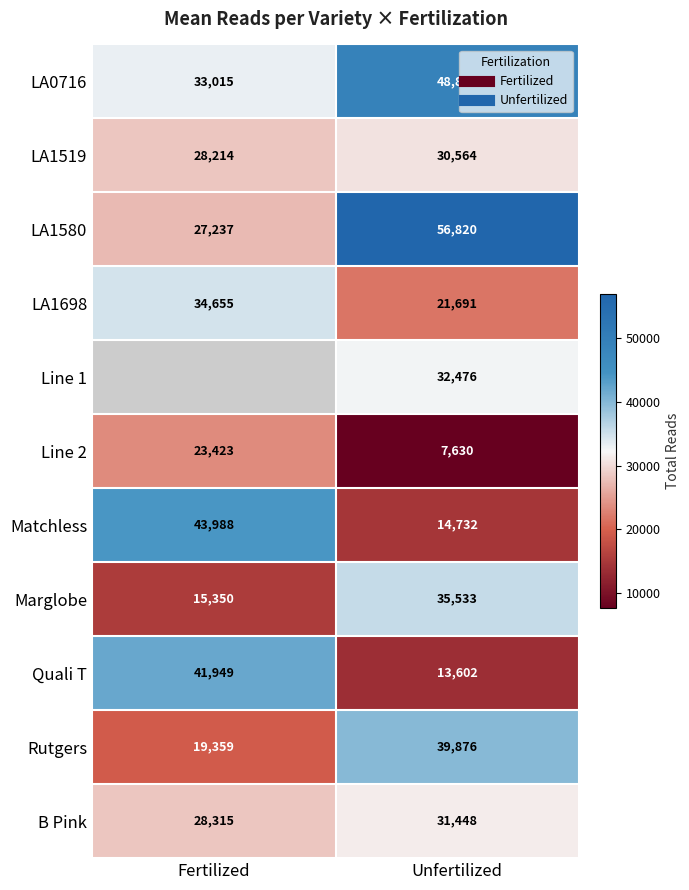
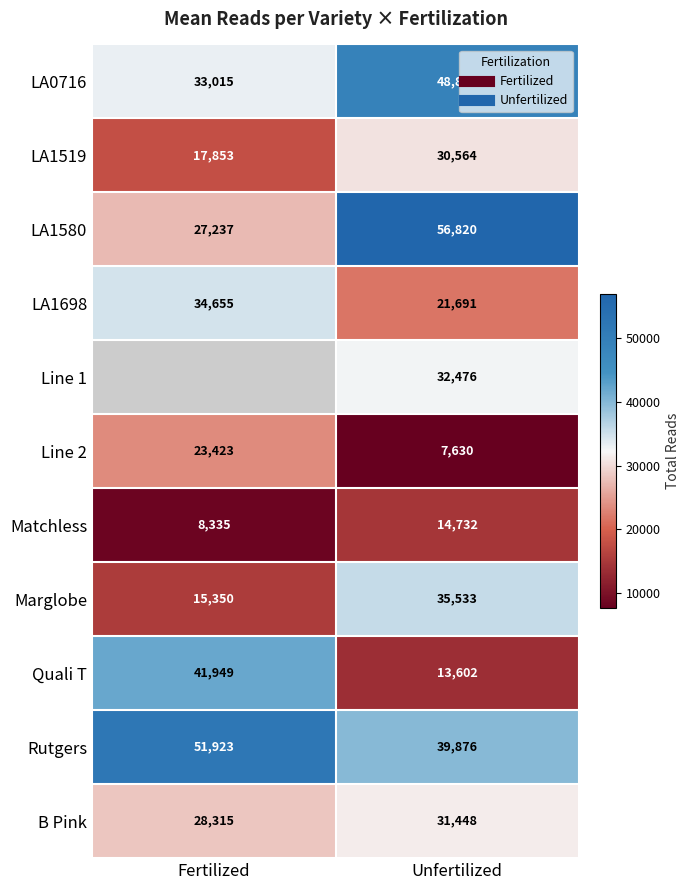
  {
    "LA0716": {
      "Fertilized": "33,015"
    },
    "LA1519": {
-     "Fertilized": "28,214",
+     "Fertilized": "17,853",
      "Unfertilized": "30,564"
    },
    "LA1580": {
      "Fertilized": "27,237",
      "Unfertilized": "56,820"
    },
    "LA1698": {
      "Fertilized": "34,655",
      "Unfertilized": "21,691"
    },
    "Line 1": {
      "Unfertilized": "32,476"
    },
    "Line 2": {
      "Fertilized": "23,423",
      "Unfertilized": "7,630"
    },
    "Matchless": {
-     "Fertilized": "43,988",
+     "Fertilized": "8,335",
      "Unfertilized": "14,732"
    },
    "Marglobe": {
      "Fertilized": "15,350",
      "Unfertilized": "35,533"
    },
    "Quali T": {
      "Fertilized": "41,949",
      "Unfertilized": "13,602"
    },
    "Rutgers": {
-     "Fertilized": "19,359",
+     "Fertilized": "51,923",
      "Unfertilized": "39,876"
    },
    "B Pink": {
      "Fertilized": "28,315",
      "Unfertilized": "31,448"
    }
  }
